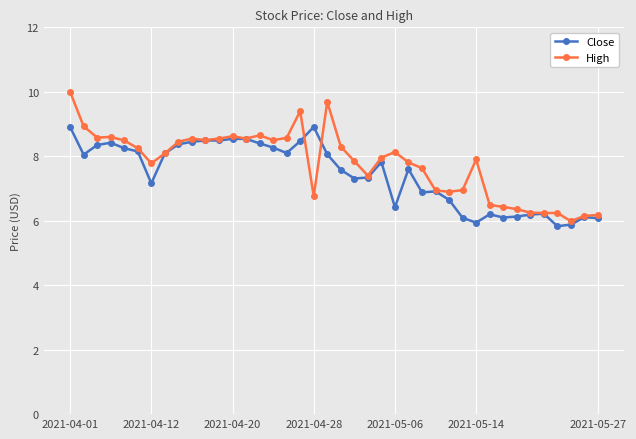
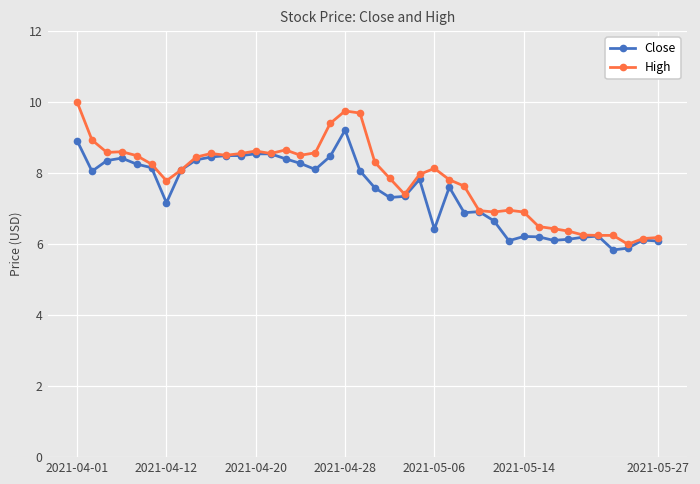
  {
    "Close": {
      "2021-04-01": 8.9,
      "2021-04-12": 7.2,
      "2021-04-20": 8.5,
-     "2021-04-28": 8.9,
+     "2021-04-28": 9.2,
      "2021-05-06": 6.4,
-     "2021-05-14": 5.9,
+     "2021-05-14": 6.2,
      "2021-05-27": 6.1
    },
    "High": {
      "2021-04-01": 10.0,
      "2021-04-12": 7.8,
      "2021-04-20": 8.6,
-     "2021-04-28": 6.8,
+     "2021-04-28": 9.8,
      "2021-05-06": 8.1,
-     "2021-05-14": 7.9,
+     "2021-05-14": 6.9,
      "2021-05-27": 6.2
    }
  }
